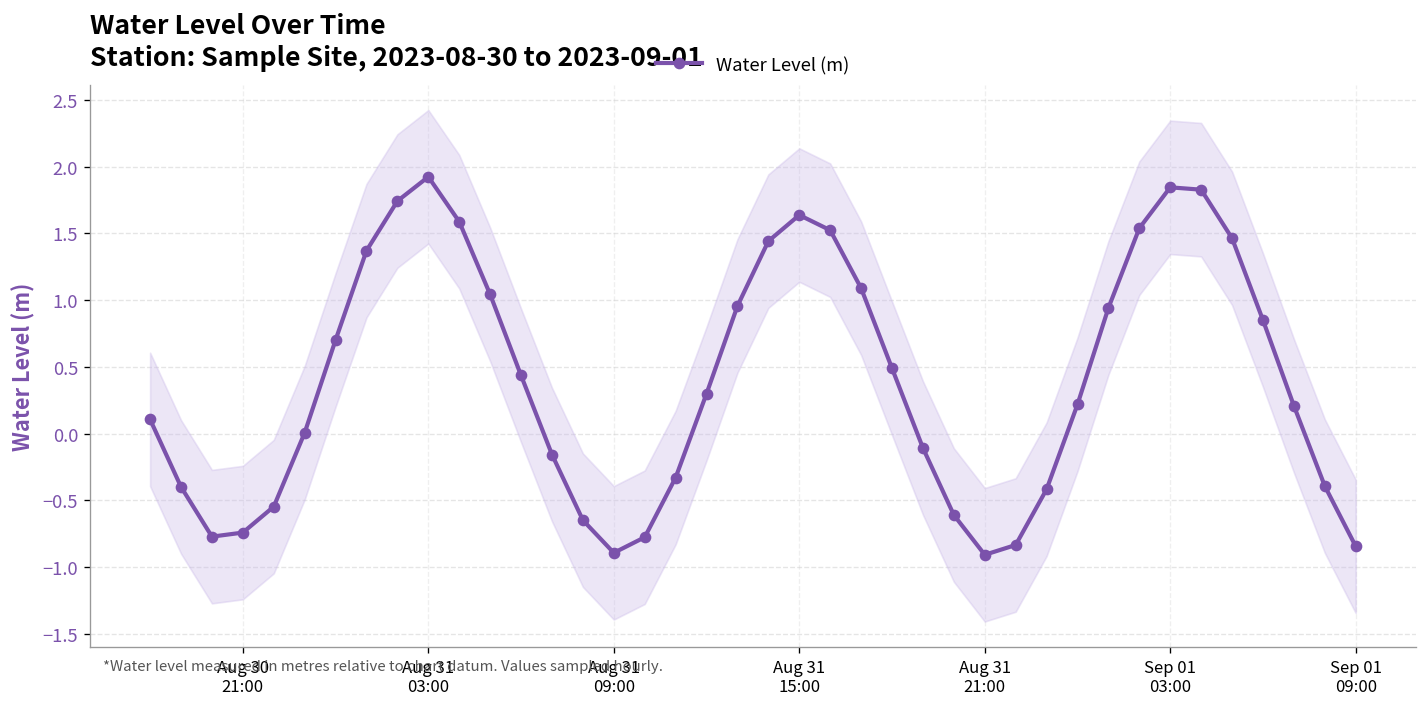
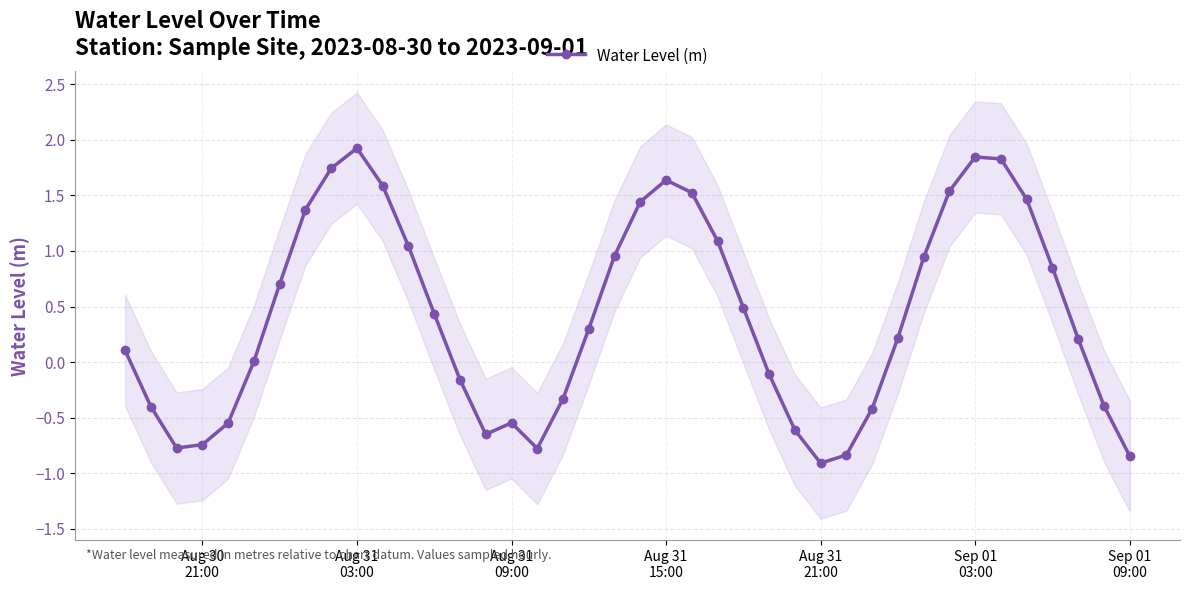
  {
    "Water Level (m)": {
      "Aug 30 21:00": -0.74,
      "Aug 31 03:00": 1.92,
-     "Aug 31 09:00": -0.89,
+     "Aug 31 09:00": -0.55,
      "Aug 31 15:00": 1.64,
      "Aug 31 21:00": -0.91,
      "Sep 01 03:00": 1.85,
      "Sep 01 09:00": -0.84
    }
  }
